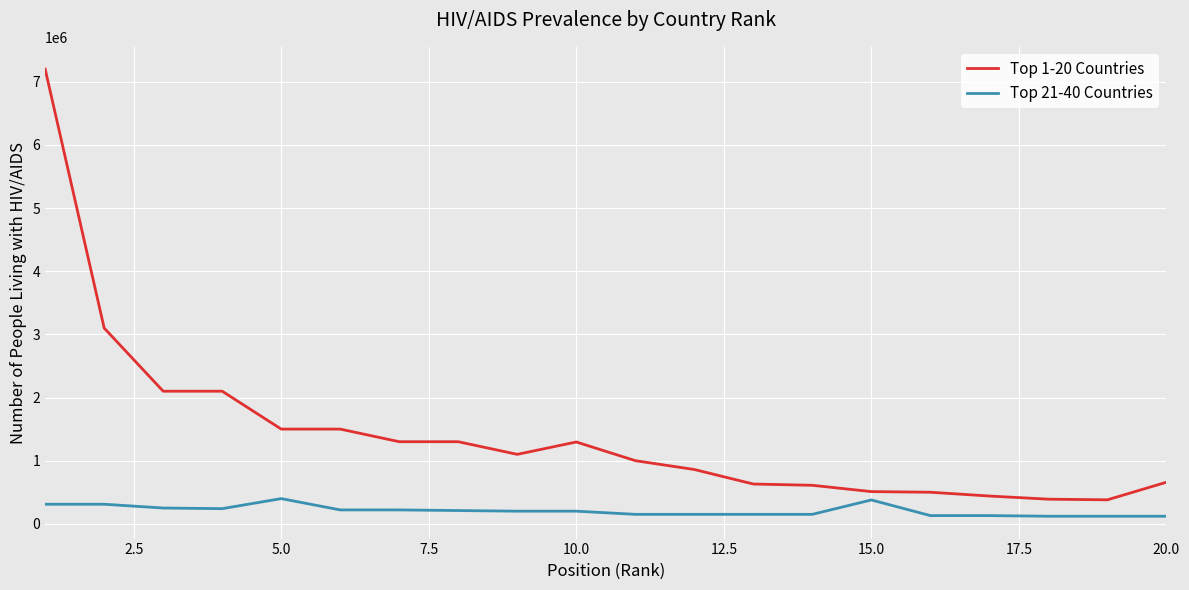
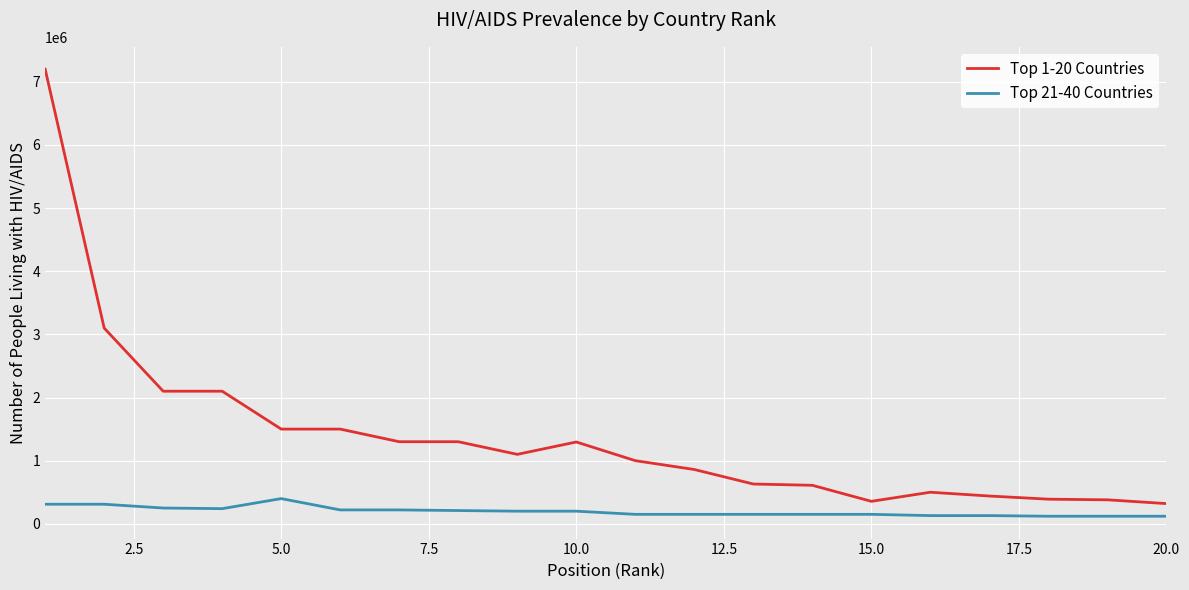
  {
    "Top 1-20 Countries": {
      "5.0": 1500000,
      "10.0": 1300000,
-     "15.0": 500000,
-     "20.0": 700000
+     "15.0": 400000,
+     "20.0": 300000
    },
    "Top 21-40 Countries": {
      "5.0": 400000,
      "10.0": 200000,
-     "15.0": 400000,
+     "15.0": 200000,
      "20.0": 100000
    }
  }
